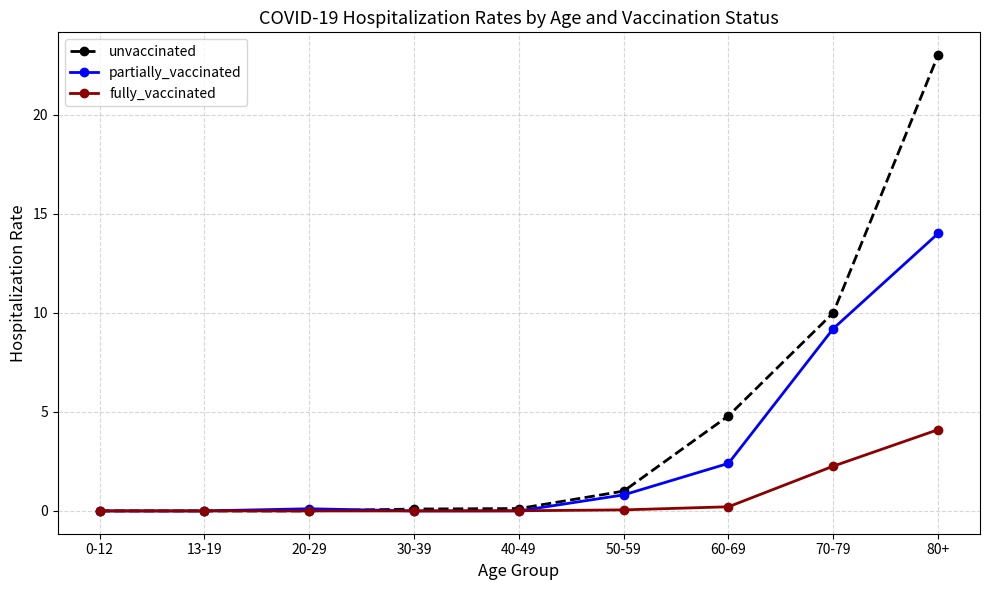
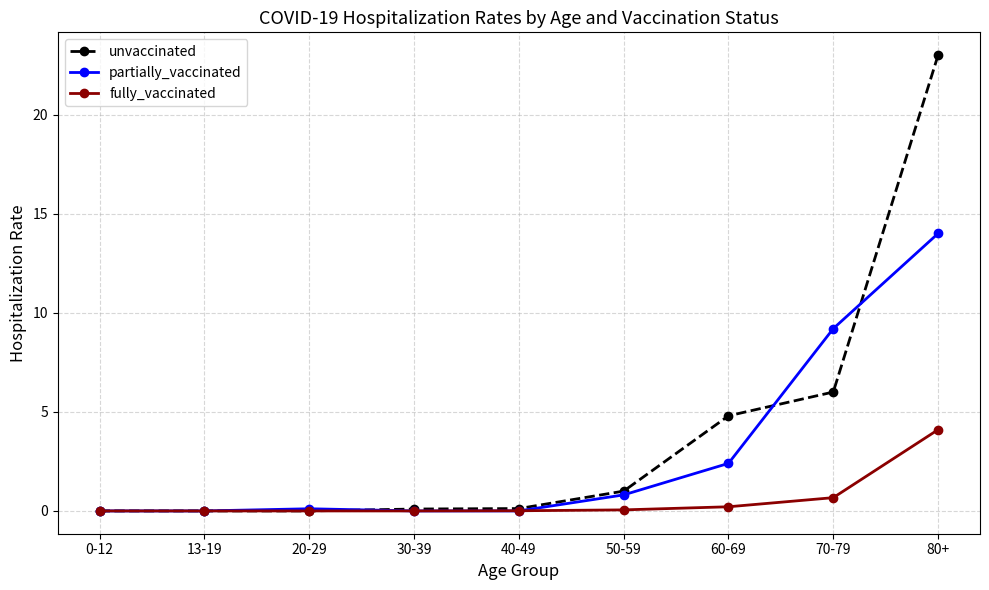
  {
    "unvaccinated": {
      "50-59": 1,
      "60-69": 4.8,
-     "70-79": 10,
+     "70-79": 6,
      "80+": 23
    },
    "partially_vaccinated": {
      "50-59": 0.8,
      "60-69": 2.4,
      "70-79": 9.2,
      "80+": 14.0
    },
    "fully_vaccinated": {
      "50-59": 0.1,
      "60-69": 0.2,
-     "70-79": 2.3,
+     "70-79": 0.7,
      "80+": 4.1
    }
  }
